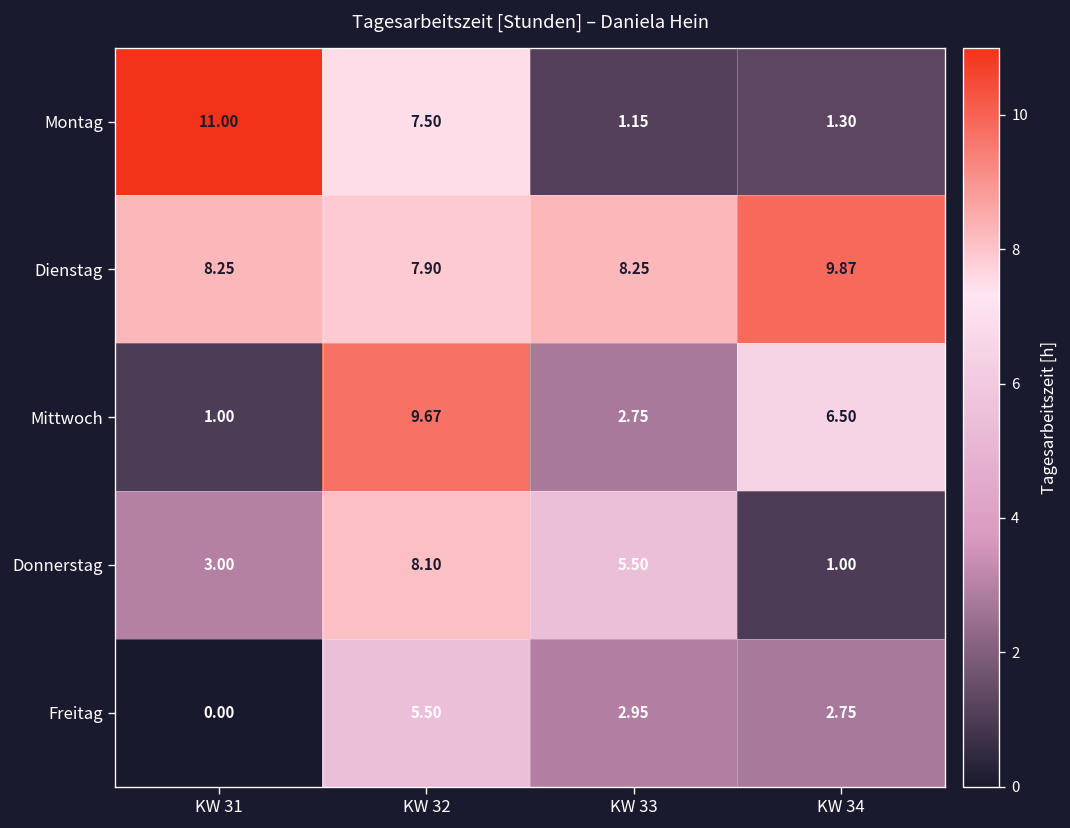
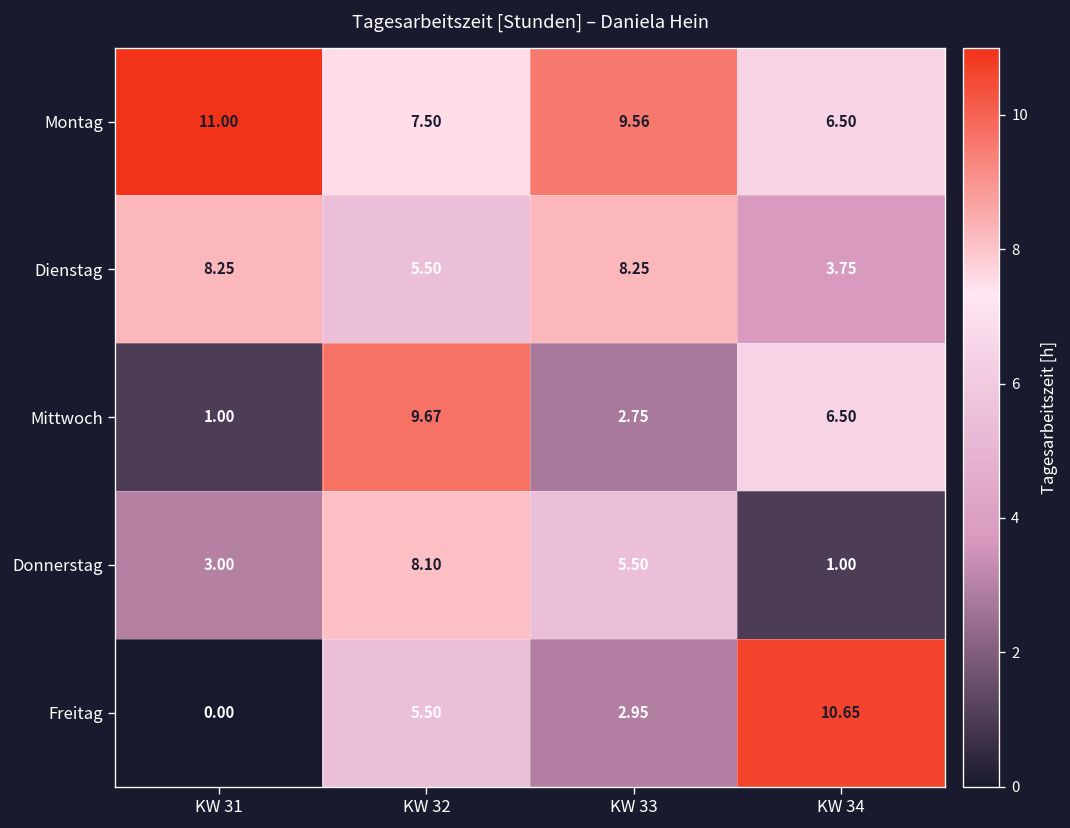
  {
    "Montag": {
      "KW 31": 11.00,
      "KW 32": 7.50,
-     "KW 33": 1.15,
-     "KW 34": 1.30
+     "KW 33": 9.56,
+     "KW 34": 6.50
    },
    "Dienstag": {
      "KW 31": 8.25,
-     "KW 32": 7.90,
+     "KW 32": 5.50,
      "KW 33": 8.25,
-     "KW 34": 9.87
+     "KW 34": 3.75
    },
    "Mittwoch": {
      "KW 31": 1.00,
      "KW 32": 9.67,
      "KW 33": 2.75,
      "KW 34": 6.50
    },
    "Donnerstag": {
      "KW 31": 3.00,
      "KW 32": 8.10,
      "KW 33": 5.50,
      "KW 34": 1.00
    },
    "Freitag": {
      "KW 31": 0.00,
      "KW 32": 5.50,
      "KW 33": 2.95,
-     "KW 34": 2.75
+     "KW 34": 10.65
    }
  }
